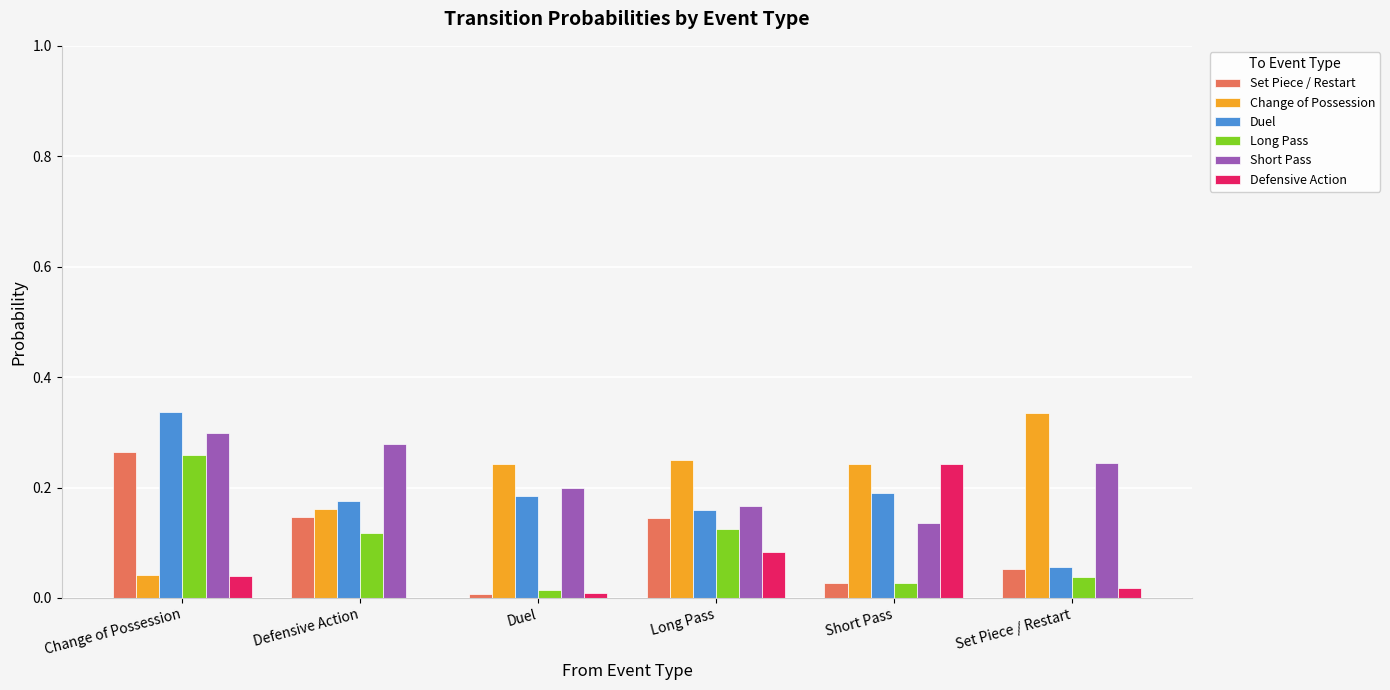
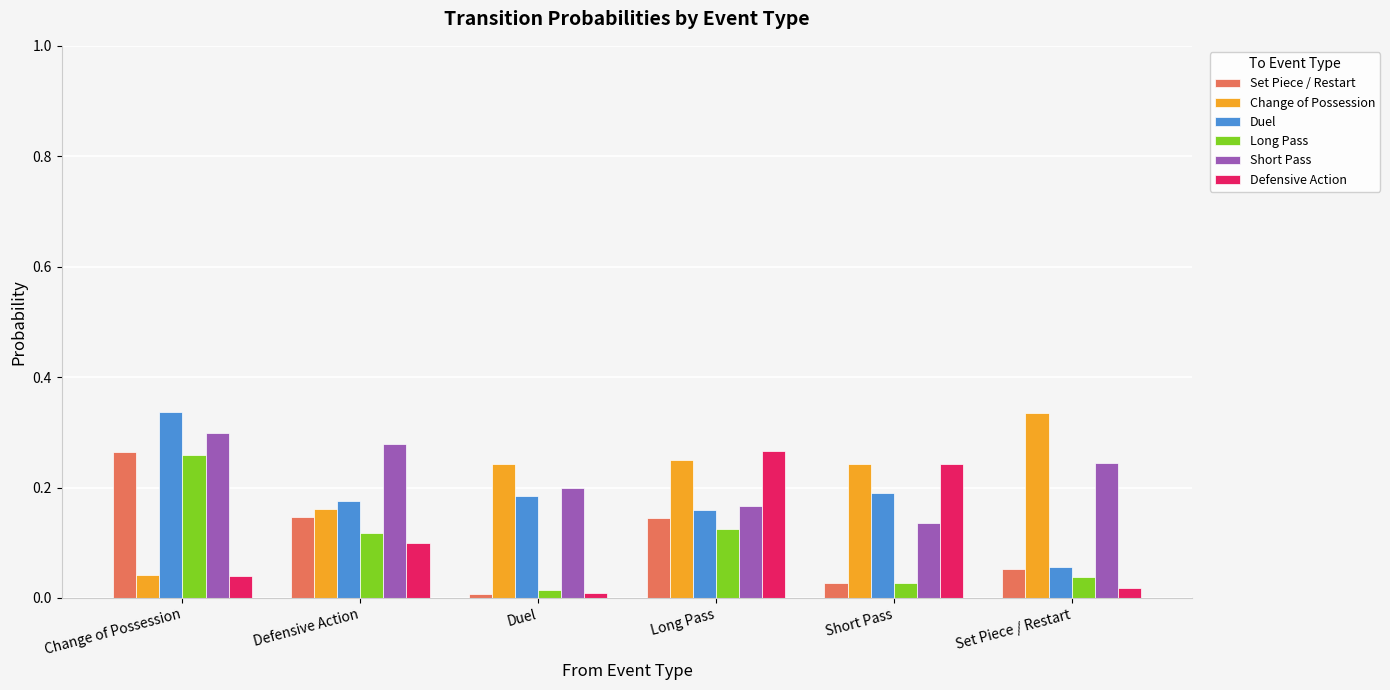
  {
    "Set Piece / Restart": {
      "Change of Possession": 0.26,
      "Defensive Action": 0.15,
      "Duel": 0.01,
      "Long Pass": 0.14,
      "Short Pass": 0.03,
      "Set Piece / Restart": 0.05
    },
    "Change of Possession": {
      "Change of Possession": 0.04,
      "Defensive Action": 0.16,
      "Duel": 0.24,
      "Long Pass": 0.25,
      "Short Pass": 0.24,
      "Set Piece / Restart": 0.34
    },
    "Duel": {
      "Change of Possession": 0.34,
      "Defensive Action": 0.18,
      "Duel": 0.18,
      "Long Pass": 0.16,
      "Short Pass": 0.19,
      "Set Piece / Restart": 0.06
    },
    "Long Pass": {
      "Change of Possession": 0.26,
      "Defensive Action": 0.12,
      "Duel": 0.02,
      "Long Pass": 0.13,
      "Short Pass": 0.03,
      "Set Piece / Restart": 0.04
    },
    "Short Pass": {
      "Change of Possession": 0.30,
      "Defensive Action": 0.28,
      "Duel": 0.20,
      "Long Pass": 0.17,
      "Short Pass": 0.14,
      "Set Piece / Restart": 0.25
    },
    "Defensive Action": {
      "Change of Possession": 0.04,
-     "Defensive Action": 0.0,
+     "Defensive Action": 0.1,
      "Duel": 0.01,
-     "Long Pass": 0.08,
+     "Long Pass": 0.27,
      "Short Pass": 0.24,
      "Set Piece / Restart": 0.02
    }
  }
